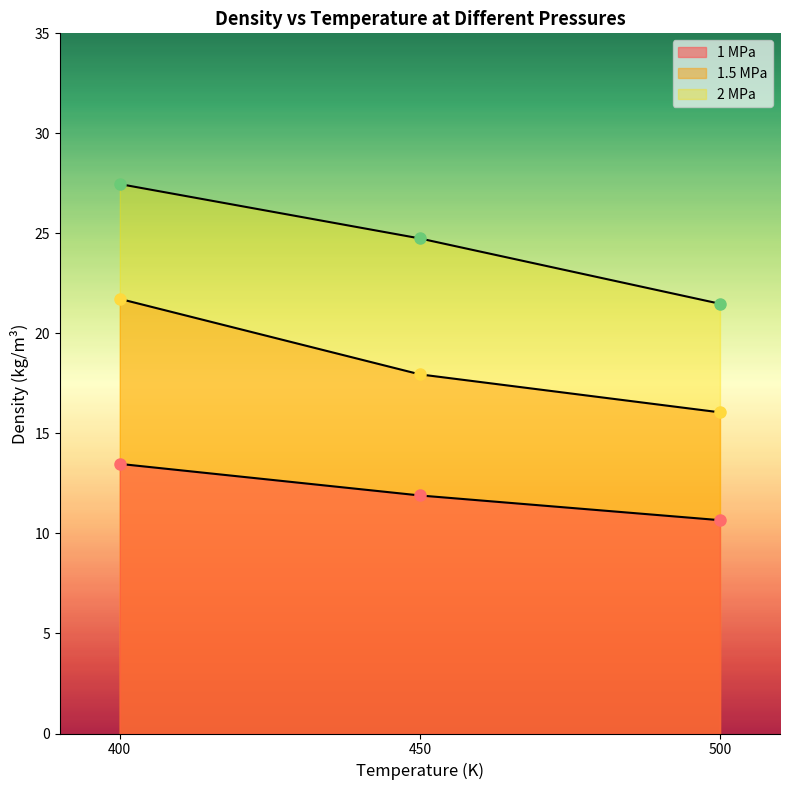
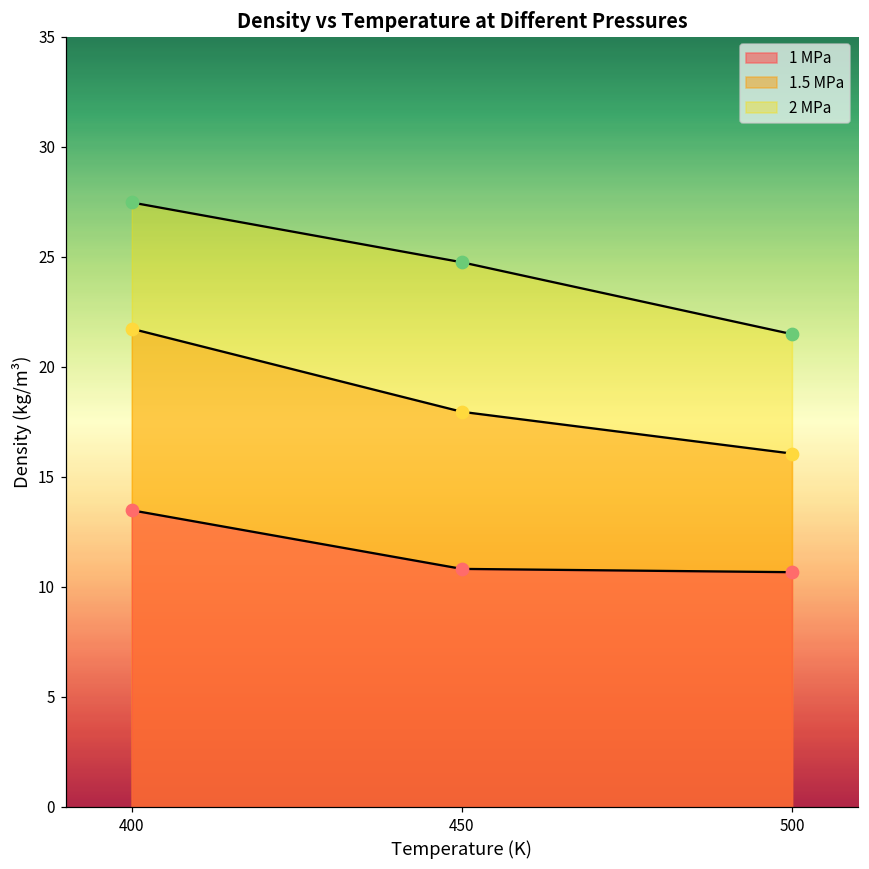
  {
    "1 MPa": {
      "400": 13.5,
-     "450": 11.9,
+     "450": 10.8,
      "500": 10.7
    },
    "1.5 MPa": {
      "400": 21.7,
      "450": 18.0,
      "500": 16.1
    },
    "2 MPa": {
      "400": 27.5,
      "450": 24.7,
      "500": 21.5
    }
  }
